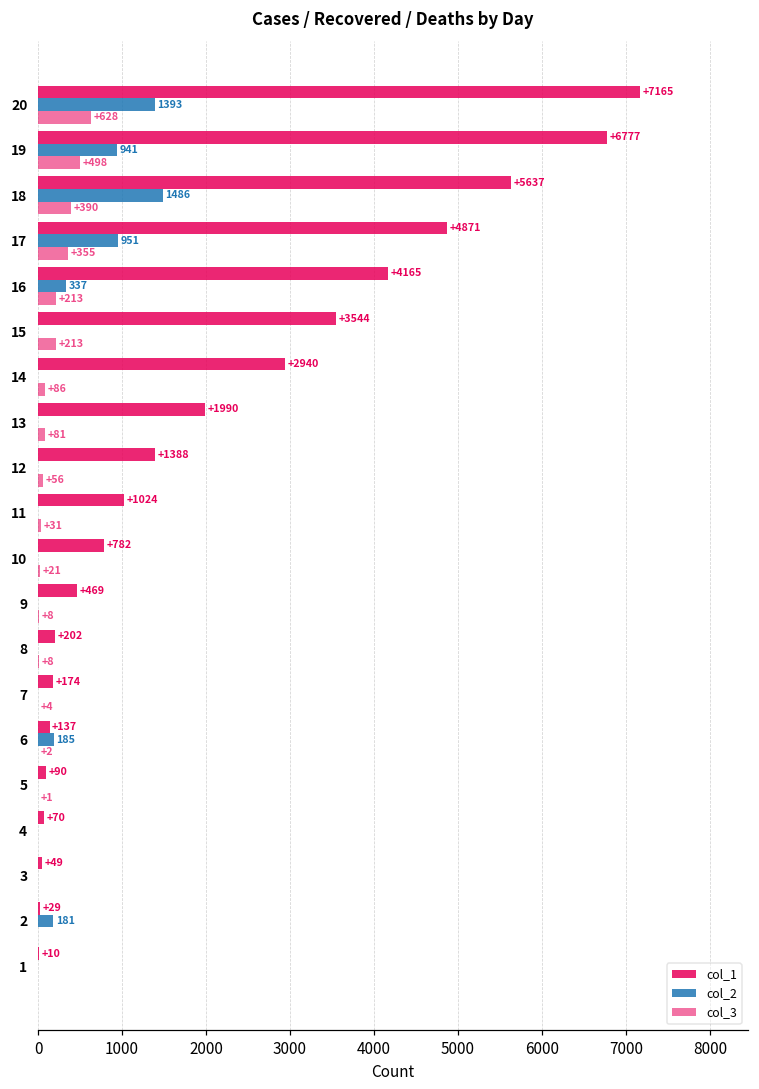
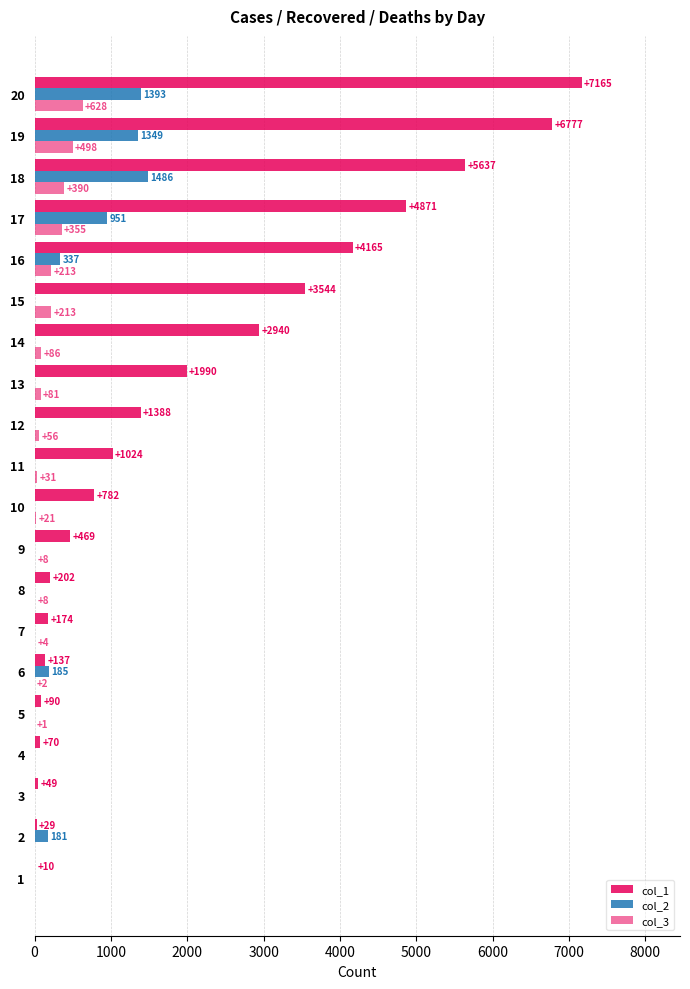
  {
    "col_2": {
      "20": 1393,
-     "19": 941,
+     "19": 1349,
      "18": 1486,
      "17": 951,
      "16": 337,
      "6": 185,
      "2": 181
    }
  }
